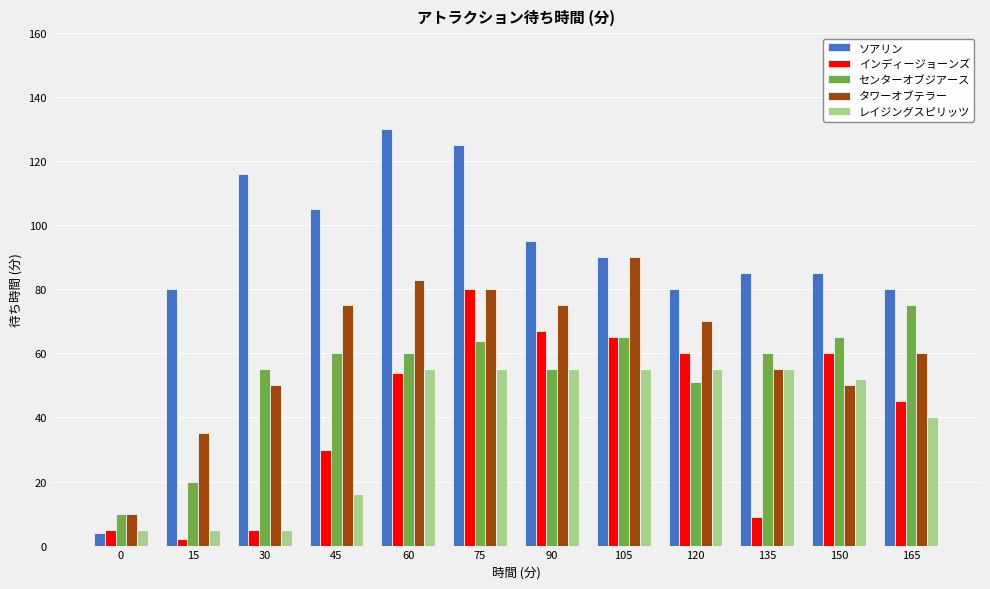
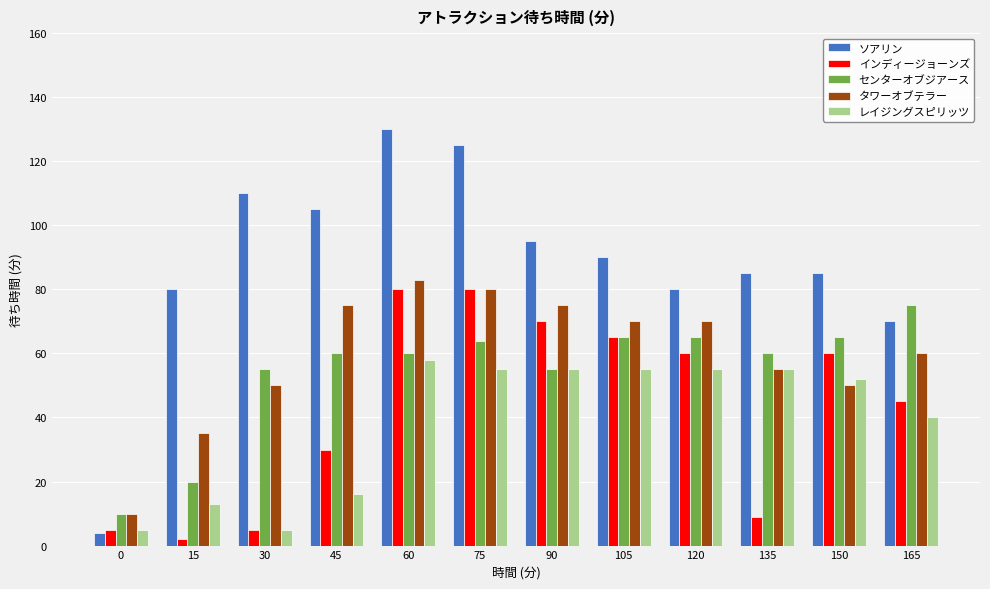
  {
    "ソアリン": {
      "0": 4,
      "15": 80,
-     "30": 116,
+     "30": 110,
      "45": 105,
      "60": 130,
      "75": 125,
      "90": 95,
      "105": 90,
      "120": 80,
      "135": 85,
      "150": 85,
-     "165": 80
+     "165": 70
    },
    "インディージョーンズ": {
      "0": 5,
      "15": 2,
      "30": 5,
      "45": 30,
-     "60": 54,
+     "60": 80,
      "75": 80,
-     "90": 67,
+     "90": 70,
      "105": 65,
      "120": 60,
      "135": 9,
      "150": 60,
      "165": 45
    },
    "センターオブジアース": {
      "0": 10,
      "15": 20,
      "30": 55,
      "45": 60,
      "60": 60,
      "75": 64,
      "90": 55,
      "105": 65,
-     "120": 51,
+     "120": 65,
      "135": 60,
      "150": 65,
      "165": 75
    },
    "タワーオブテラー": {
      "0": 10,
      "15": 35,
      "30": 50,
      "45": 75,
      "60": 83,
      "75": 80,
      "90": 75,
-     "105": 90,
+     "105": 70,
      "120": 70,
      "135": 55,
      "150": 50,
      "165": 60
    },
    "レイジングスピリッツ": {
      "0": 5,
-     "15": 5,
+     "15": 13,
      "30": 5,
      "45": 16,
-     "60": 55,
+     "60": 58,
      "75": 55,
      "90": 55,
      "105": 55,
      "120": 55,
      "135": 55,
      "150": 52,
      "165": 40
    }
  }
